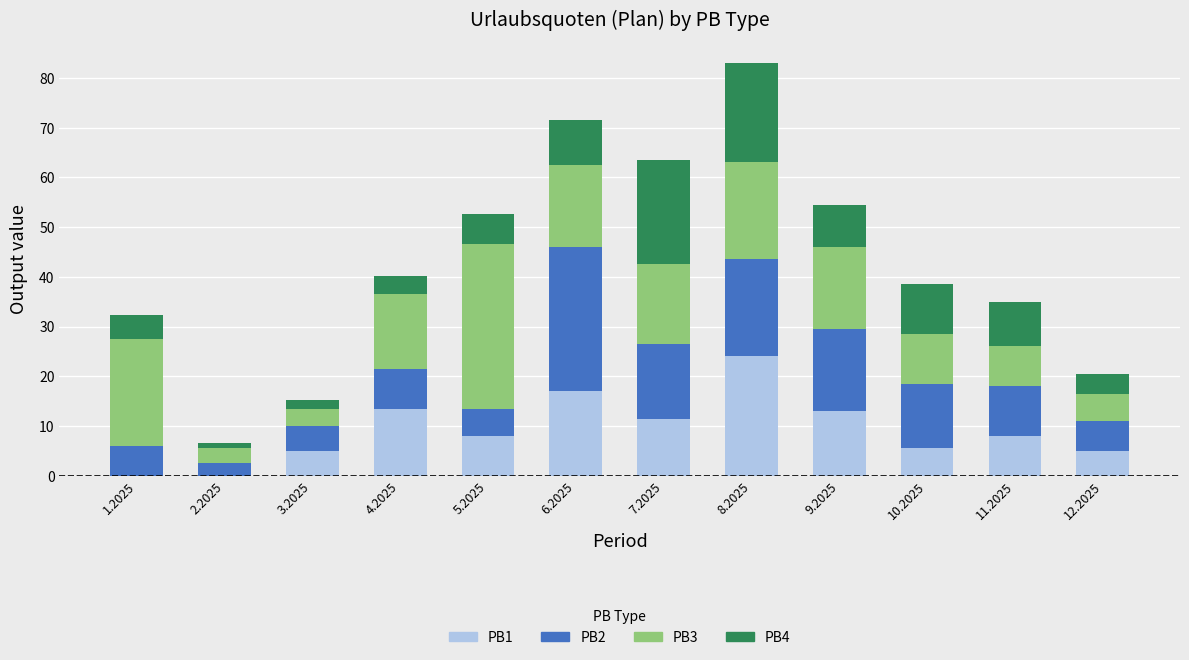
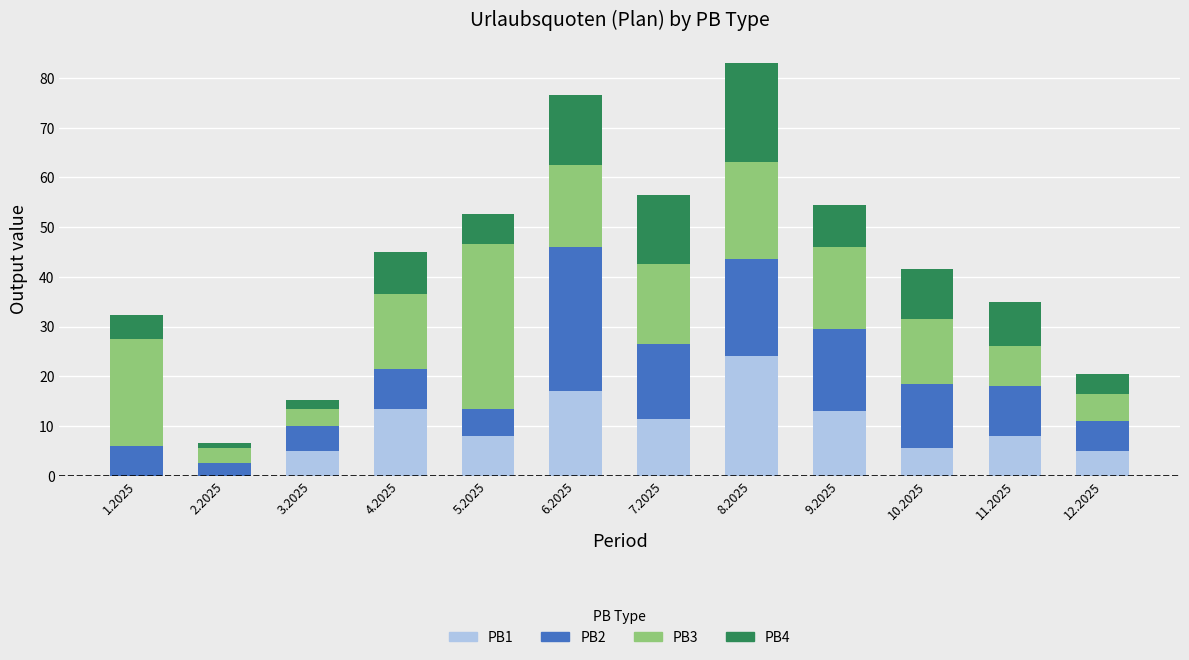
  {
    "PB2": {
      "1.2025": 6,
      "2.2025": 3,
      "3.2025": 5,
      "4.2025": 8,
      "5.2025": 6,
      "6.2025": 29,
      "7.2025": 15,
      "8.2025": 20,
      "9.2025": 17,
      "10.2025": 13,
      "11.2025": 10,
      "12.2025": 6
    },
    "PB3": {
      "1.2025": 21,
      "2.2025": 3,
      "3.2025": 4,
      "4.2025": 15,
      "5.2025": 33,
      "6.2025": 17,
      "7.2025": 16,
      "8.2025": 20,
      "9.2025": 17,
-     "10.2025": 10,
+     "10.2025": 13,
      "11.2025": 8,
      "12.2025": 6
    },
    "PB4": {
      "1.2025": 5,
      "2.2025": 1,
      "3.2025": 2,
-     "4.2025": 4,
+     "4.2025": 9,
      "5.2025": 6,
-     "6.2025": 9,
-     "7.2025": 21,
+     "6.2025": 14,
+     "7.2025": 14,
      "8.2025": 20,
      "9.2025": 9,
      "10.2025": 10,
      "11.2025": 9,
      "12.2025": 4
    }
  }
